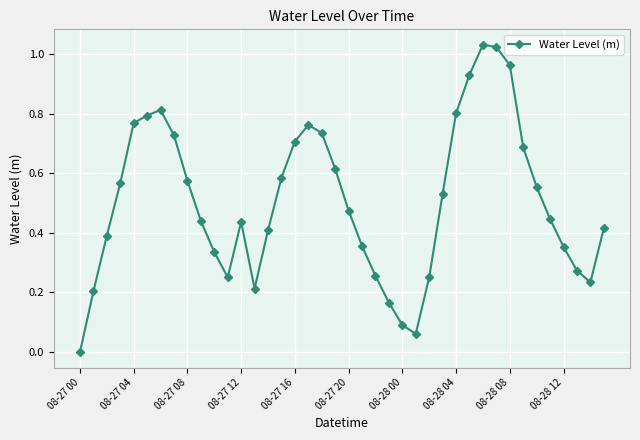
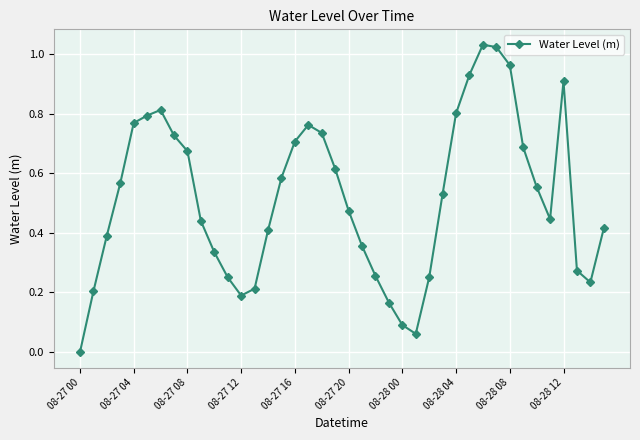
  {
    "08-27 00": 0.00,
    "08-27 04": 0.77,
-   "08-27 08": 0.57,
-   "08-27 12": 0.44,
+   "08-27 08": 0.67,
+   "08-27 12": 0.19,
    "08-27 16": 0.71,
    "08-27 20": 0.47,
    "08-28 00": 0.09,
    "08-28 04": 0.80,
    "08-28 08": 0.96,
-   "08-28 12": 0.35
+   "08-28 12": 0.91
  }
